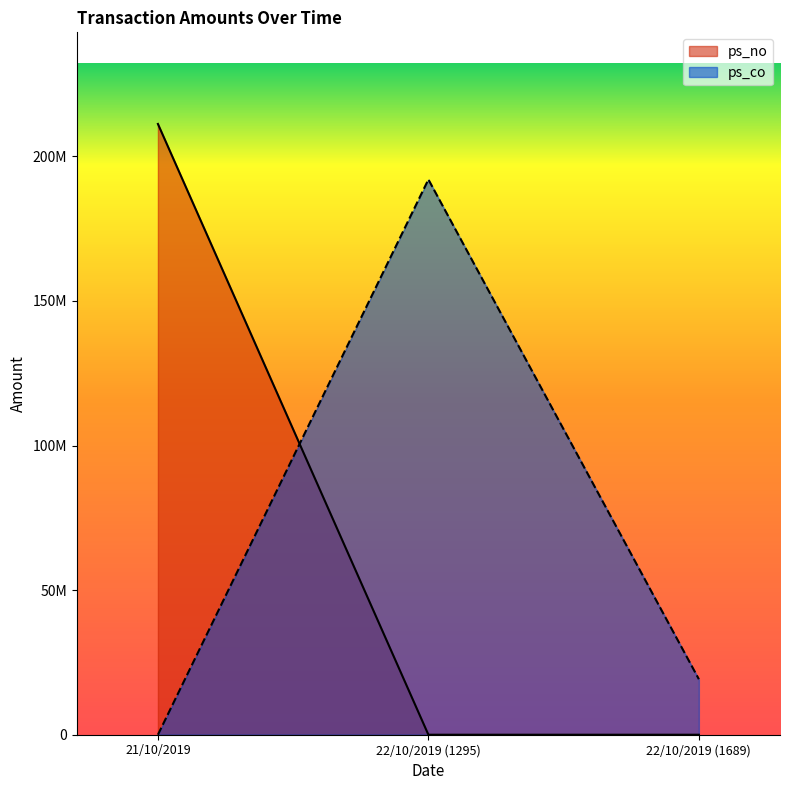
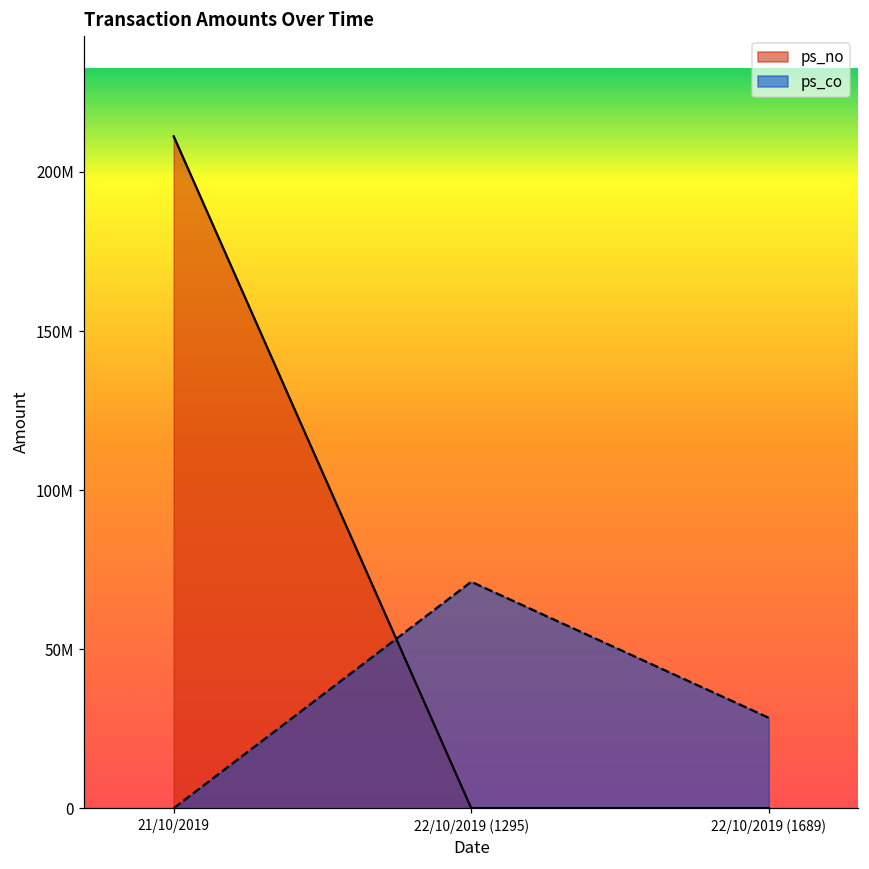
  {
    "ps_no": {
      "21/10/2019": 211000000,
      "22/10/2019 (1295)": 0,
      "22/10/2019 (1689)": 0
    },
    "ps_co": {
      "21/10/2019": 0,
-     "22/10/2019 (1295)": 192000000,
-     "22/10/2019 (1689)": 19000000
+     "22/10/2019 (1295)": 71000000,
+     "22/10/2019 (1689)": 28000000
    }
  }
